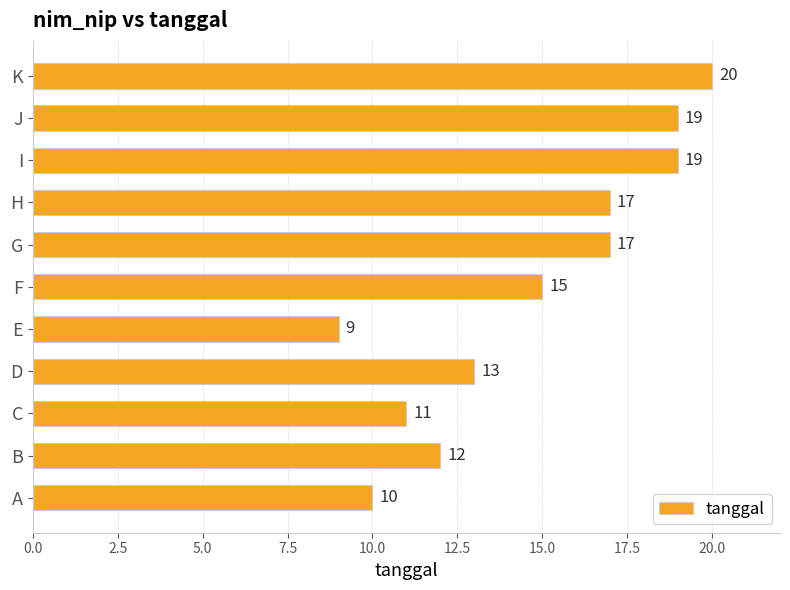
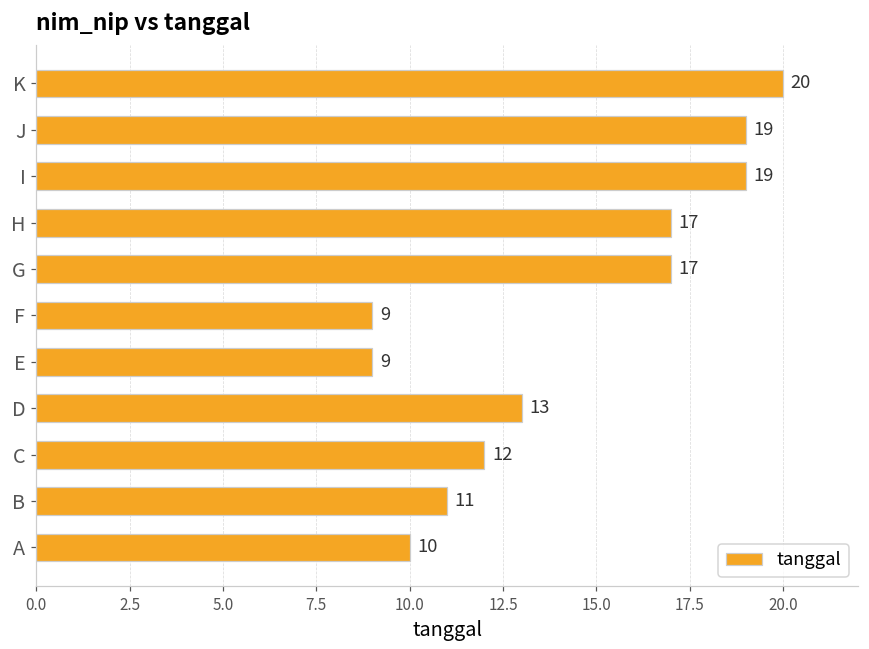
  {
    "K": 20,
    "J": 19,
    "I": 19,
    "H": 17,
    "G": 17,
-   "F": 15,
+   "F": 9,
    "E": 9,
    "D": 13,
-   "C": 11,
-   "B": 12,
+   "C": 12,
+   "B": 11,
    "A": 10
  }
